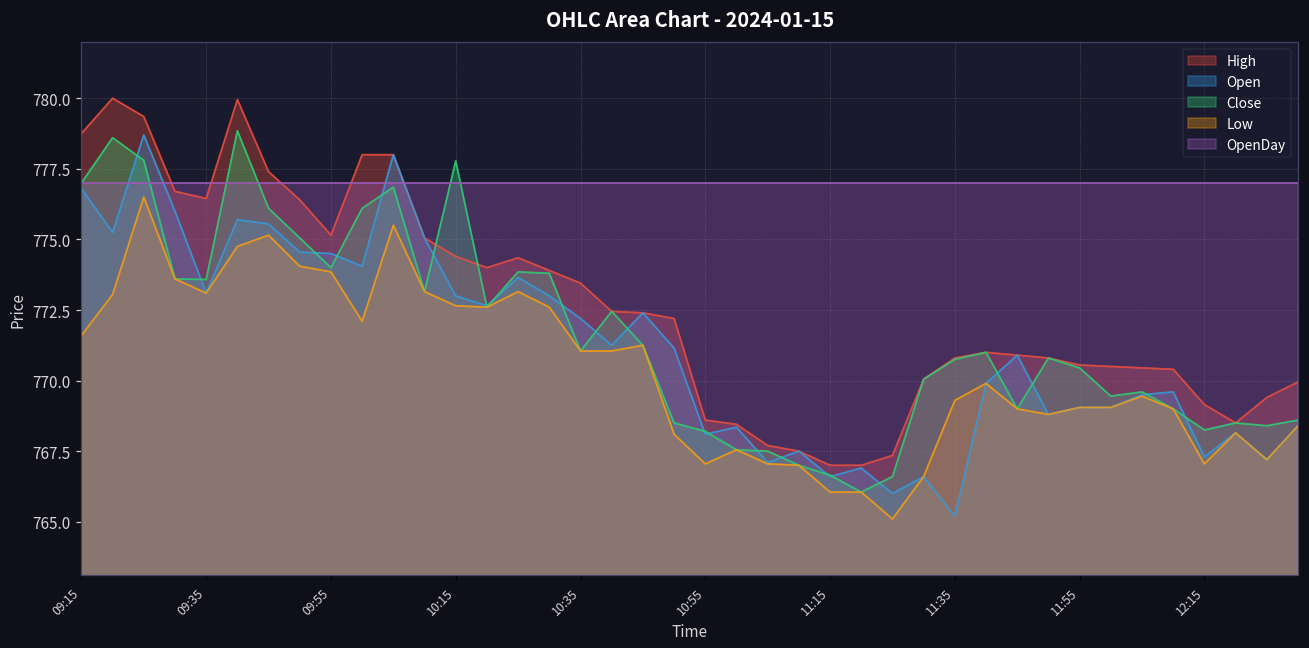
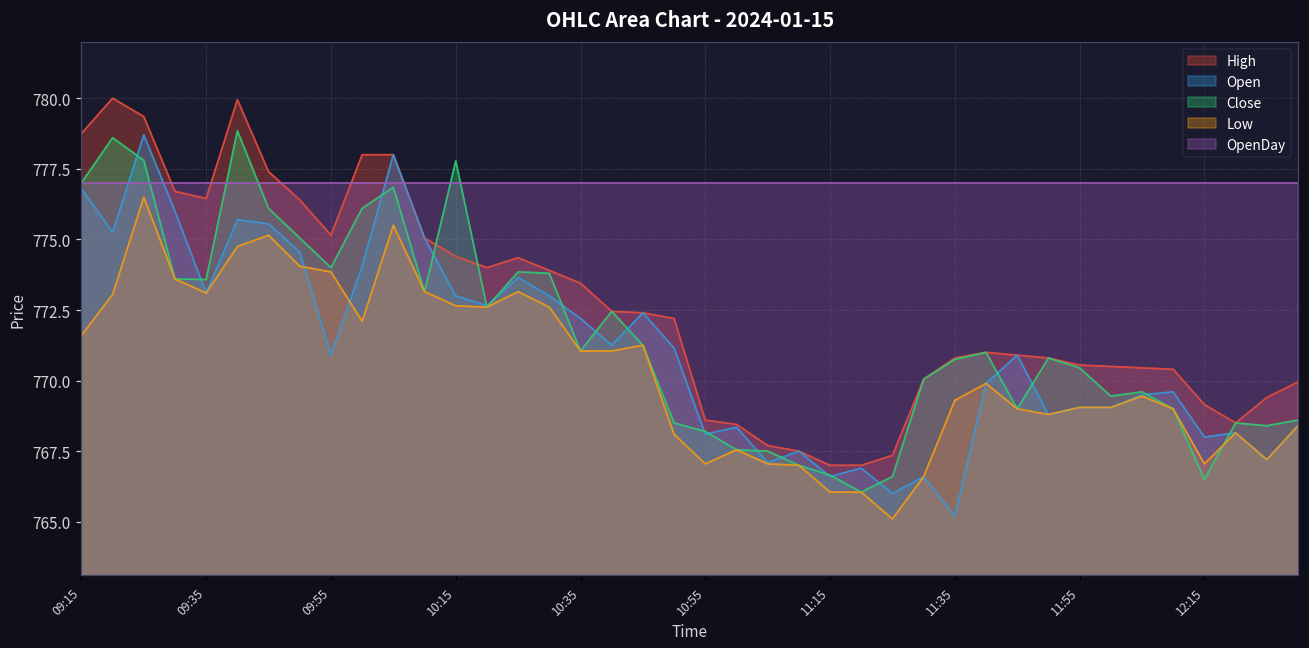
  {
    "Open": {
      "09:15": 776.8,
-     "09:55": 774.5,
+     "09:55": 770.9,
      "10:15": 773.0,
      "10:35": 772.2,
      "10:55": 768.1,
      "11:35": 765.2,
-     "12:15": 767.3
+     "12:15": 768.0
    },
    "Close": {
      "09:35": 773.6,
      "09:55": 774.0,
      "10:15": 777.8,
      "10:55": 768.2,
      "11:55": 770.5,
-     "12:15": 768.3
+     "12:15": 766.5
    },
    "OpenDay": {
      "09:35": 777.0,
      "09:55": 777.0,
      "10:15": 777.0,
      "10:35": 777.0,
      "10:55": 777.0,
      "11:15": 777.0,
      "11:35": 777.0,
      "11:55": 777.0,
      "12:15": 777.0
    }
  }
